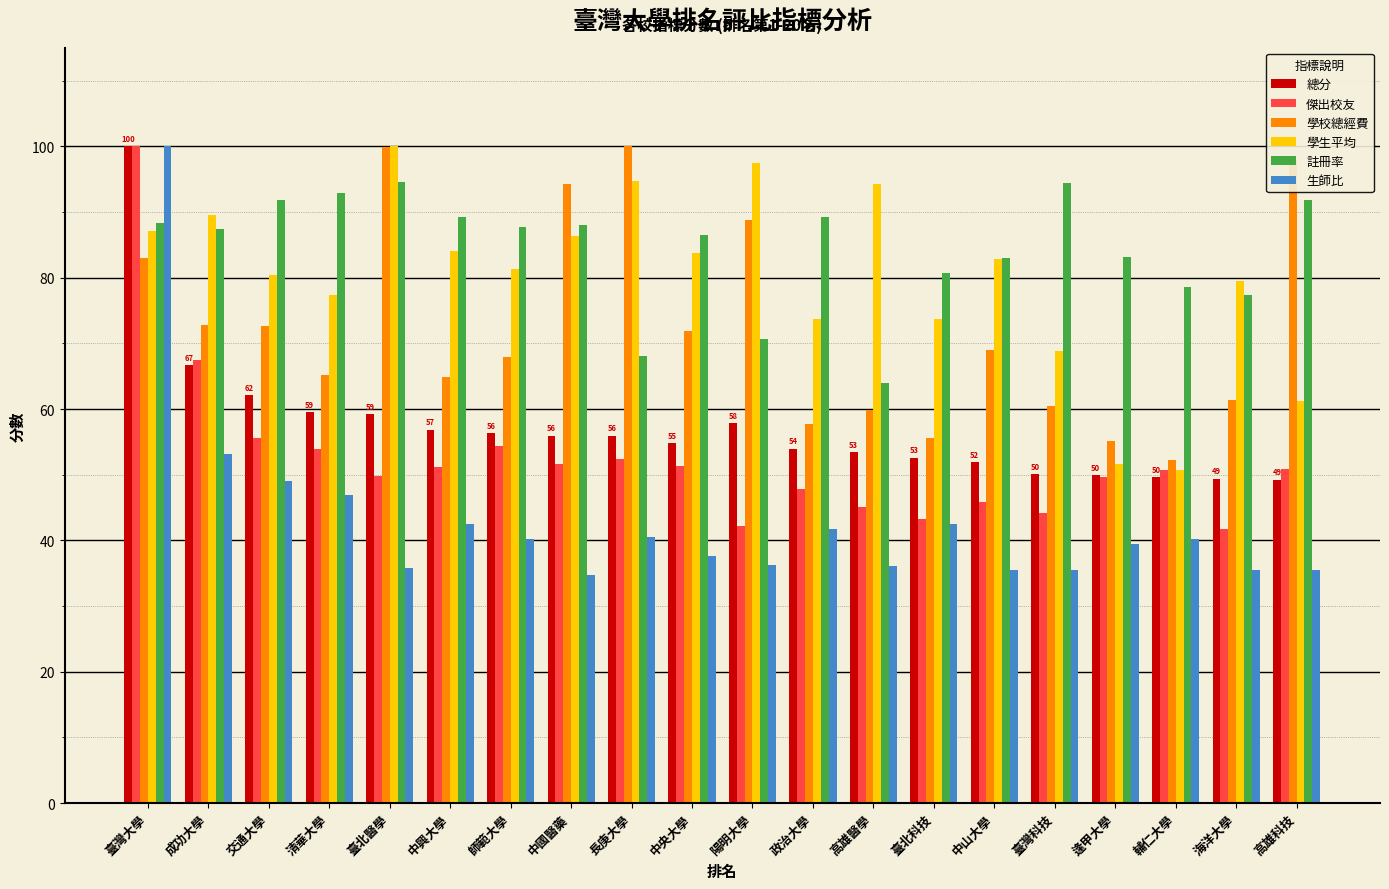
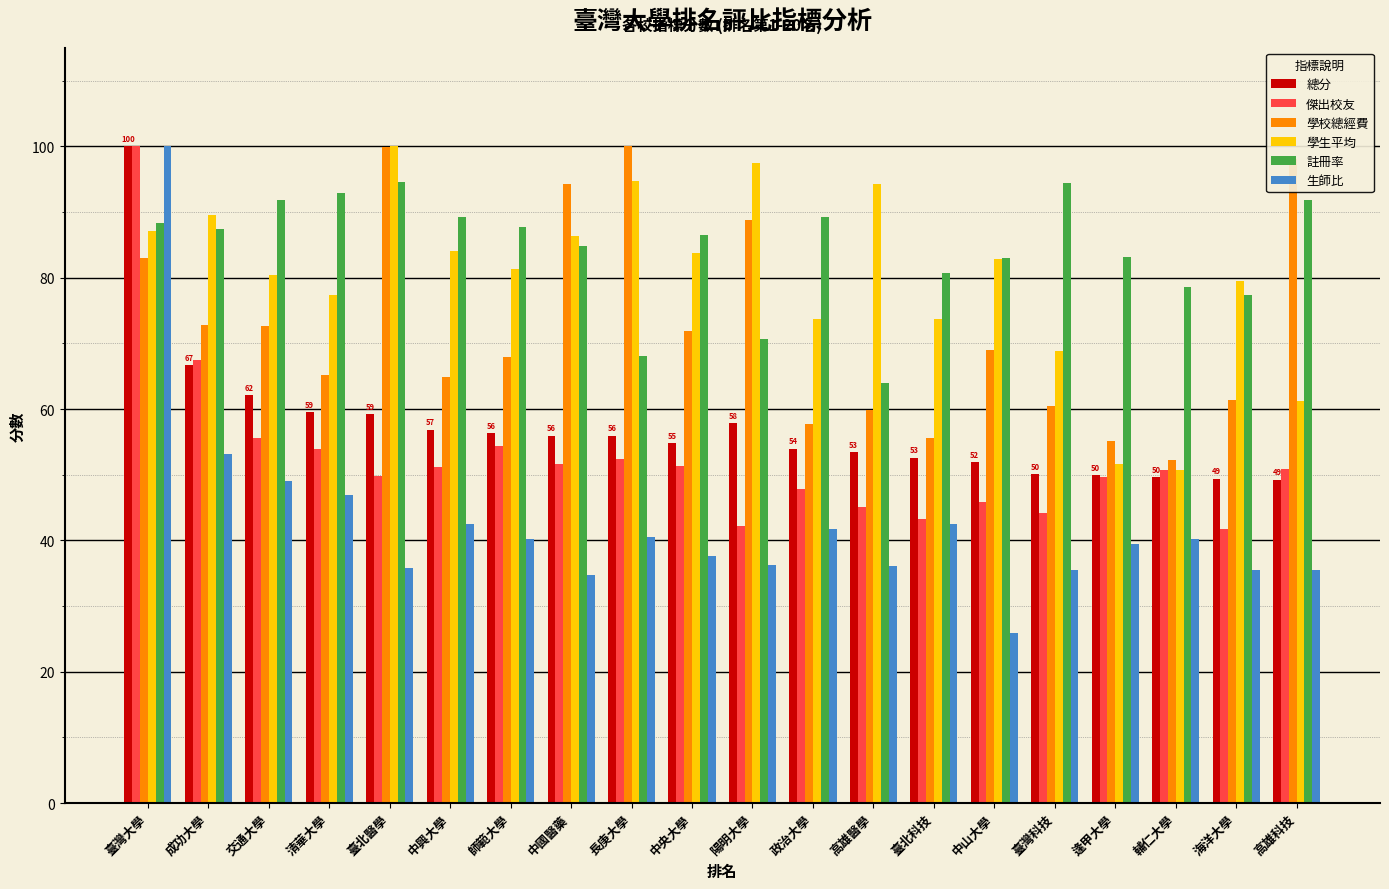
  {
    "總分": {
      "臺灣大學": 100,
      "成功大學": 67,
      "交通大學": 62,
      "清華大學": 59,
      "臺北醫學": 59,
      "中興大學": 57,
      "師範大學": 56,
      "中國醫藥": 56,
      "長庚大學": 56,
      "中央大學": 55,
      "陽明大學": 58,
      "政治大學": 54,
      "高雄醫學": 53,
      "臺北科技": 53,
      "中山大學": 52,
      "臺灣科技": 50,
      "逢甲大學": 50,
      "輔仁大學": 50,
      "海洋大學": 49,
      "高雄科技": 49
    },
    "傑出校友": {
      "臺灣大學": 100,
      "成功大學": 67
    },
    "學校總經費": {
      "臺灣大學": 83,
      "成功大學": 73,
      "交通大學": 73,
      "清華大學": 65,
      "臺北醫學": 100,
      "中興大學": 65,
      "師範大學": 68,
      "中國醫藥": 94,
      "長庚大學": 100,
      "中央大學": 72,
      "陽明大學": 89,
      "政治大學": 58,
      "高雄醫學": 60,
      "臺北科技": 56,
      "中山大學": 69,
      "臺灣科技": 61,
      "逢甲大學": 55,
      "輔仁大學": 52,
      "海洋大學": 61
    },
    "學生平均": {
      "臺灣大學": 87,
      "成功大學": 90,
      "交通大學": 80,
      "清華大學": 77,
      "臺北醫學": 100,
      "中興大學": 84,
      "師範大學": 81,
      "中國醫藥": 86,
      "長庚大學": 95,
      "中央大學": 84,
      "陽明大學": 98,
      "政治大學": 74,
      "高雄醫學": 94,
      "臺北科技": 74,
      "中山大學": 83,
      "臺灣科技": 69,
      "逢甲大學": 52,
      "輔仁大學": 51,
      "海洋大學": 79,
      "高雄科技": 61
    },
    "註冊率": {
      "臺灣大學": 88,
      "成功大學": 87,
      "交通大學": 92,
      "清華大學": 93,
      "臺北醫學": 95,
      "中興大學": 89,
      "師範大學": 88,
-     "中國醫藥": 88,
+     "中國醫藥": 85,
      "長庚大學": 68,
      "中央大學": 87,
      "陽明大學": 71,
      "政治大學": 89,
      "高雄醫學": 64,
      "臺北科技": 81,
      "中山大學": 83,
      "臺灣科技": 94,
      "逢甲大學": 83,
      "輔仁大學": 79,
      "海洋大學": 77,
      "高雄科技": 92
    },
    "生師比": {
      "臺灣大學": 100,
      "成功大學": 53,
      "交通大學": 49,
      "清華大學": 47,
      "臺北醫學": 36,
      "中興大學": 42,
      "師範大學": 40,
      "中國醫藥": 35,
      "長庚大學": 41,
      "中央大學": 38,
      "陽明大學": 36,
      "政治大學": 42,
      "高雄醫學": 36,
      "臺北科技": 42,
-     "中山大學": 35,
+     "中山大學": 26,
      "臺灣科技": 35,
      "逢甲大學": 40,
      "輔仁大學": 40,
      "海洋大學": 35,
      "高雄科技": 35
    }
  }
